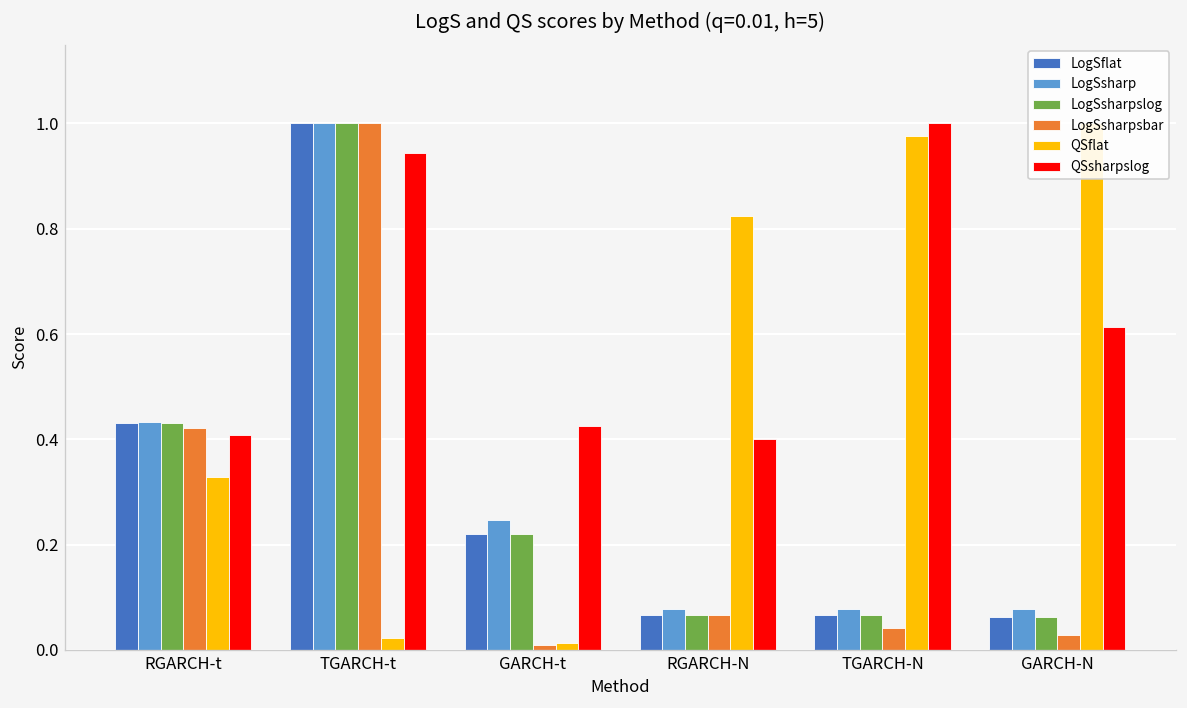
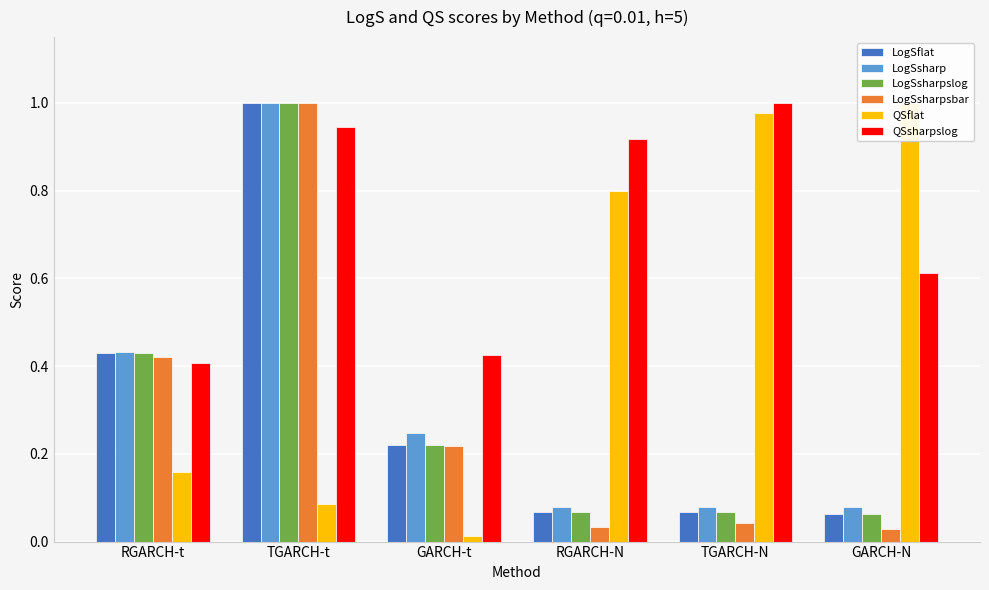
  {
    "LogSsharpslog": {
      "RGARCH-t": 0.43,
      "TGARCH-t": 1.00,
      "GARCH-t": 0.22,
      "RGARCH-N": 0.07,
      "TGARCH-N": 0.07,
      "GARCH-N": 0.06
    },
    "LogSsharpsbar": {
      "RGARCH-t": 0.42,
      "TGARCH-t": 1.00,
-     "GARCH-t": 0.01,
-     "RGARCH-N": 0.07,
+     "GARCH-t": 0.22,
+     "RGARCH-N": 0.03,
      "TGARCH-N": 0.04,
      "GARCH-N": 0.03
    },
    "QSflat": {
-     "RGARCH-t": 0.33,
-     "TGARCH-t": 0.02,
+     "RGARCH-t": 0.16,
+     "TGARCH-t": 0.09,
      "GARCH-t": 0.01,
-     "RGARCH-N": 0.82,
+     "RGARCH-N": 0.80,
      "TGARCH-N": 0.98
    },
    "QSsharpslog": {
      "RGARCH-t": 0.41,
      "TGARCH-t": 0.94,
      "GARCH-t": 0.43,
-     "RGARCH-N": 0.40,
+     "RGARCH-N": 0.92,
      "TGARCH-N": 1.00,
      "GARCH-N": 0.61
    }
  }
